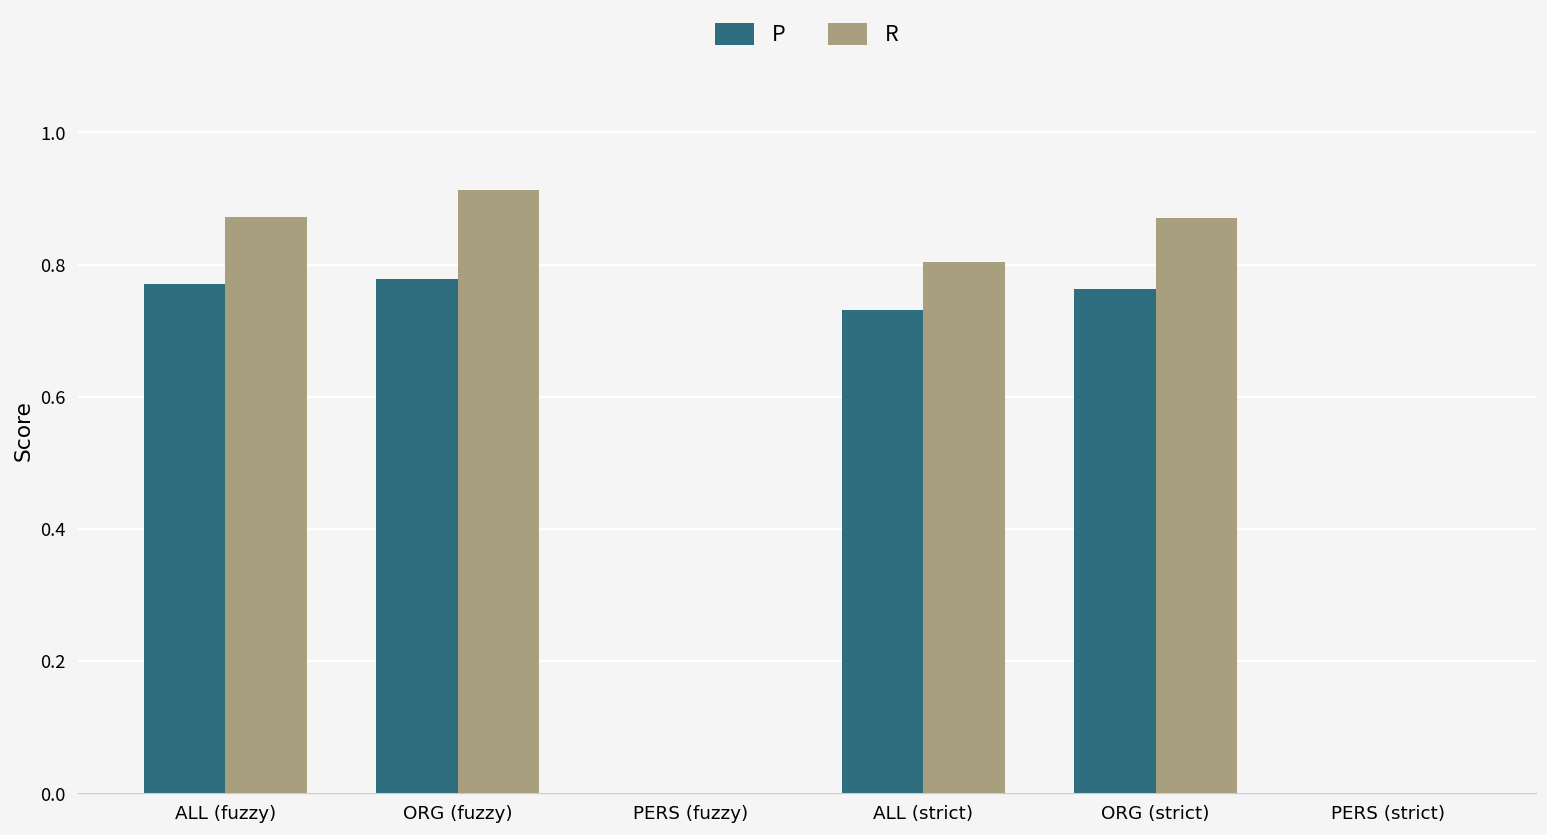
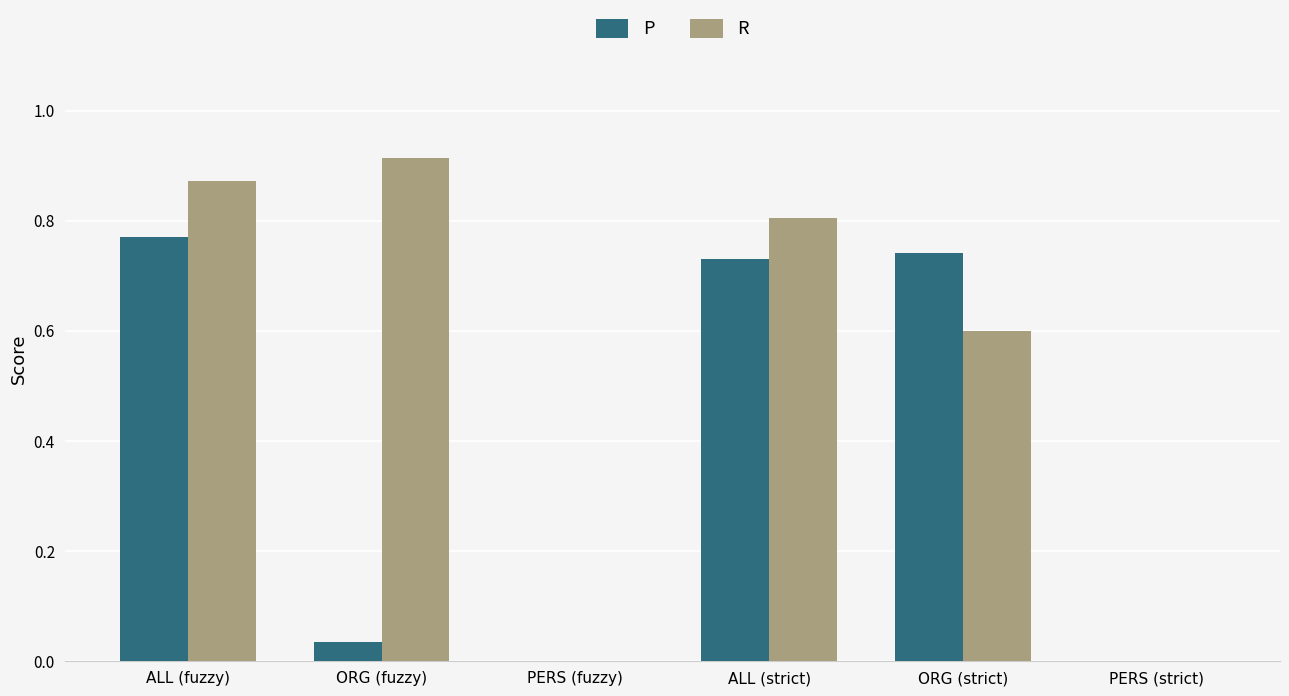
  {
    "P": {
      "ALL (fuzzy)": 0.77,
-     "ORG (fuzzy)": 0.78,
+     "ORG (fuzzy)": 0.04,
      "PERS (fuzzy)": 0.00,
      "ALL (strict)": 0.73,
-     "ORG (strict)": 0.76,
+     "ORG (strict)": 0.74,
      "PERS (strict)": 0.00
    },
    "R": {
      "ALL (fuzzy)": 0.87,
      "ORG (fuzzy)": 0.91,
      "PERS (fuzzy)": 0.00,
      "ALL (strict)": 0.80,
-     "ORG (strict)": 0.87,
+     "ORG (strict)": 0.60,
      "PERS (strict)": 0.00
    }
  }
